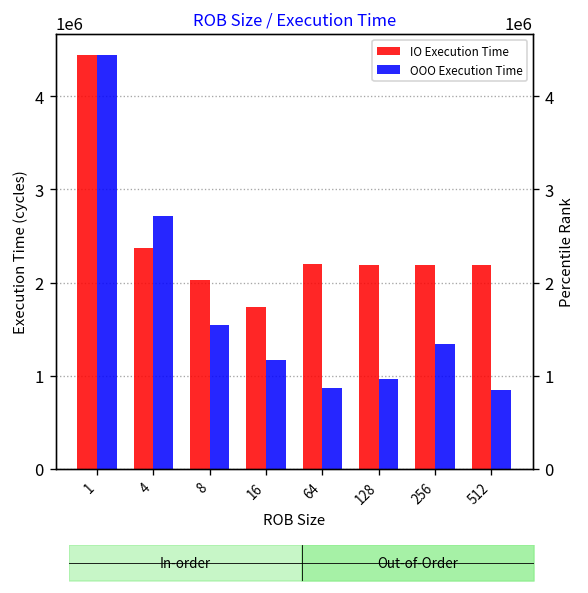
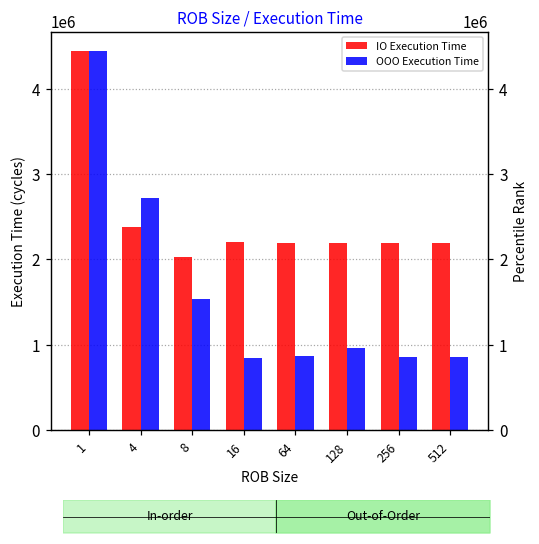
  {
    "IO Execution Time": {
      "1": 4400000,
      "4": 2400000,
      "8": 2000000,
-     "16": 1700000,
+     "16": 2200000,
      "64": 2200000,
      "128": 2200000,
      "256": 2200000,
      "512": 2200000
    },
    "OOO Execution Time": {
      "1": 4400000,
      "4": 2700000,
      "8": 1500000,
-     "16": 1200000,
+     "16": 800000,
      "64": 900000,
      "128": 1000000,
-     "256": 1300000,
+     "256": 900000,
      "512": 900000
    }
  }
